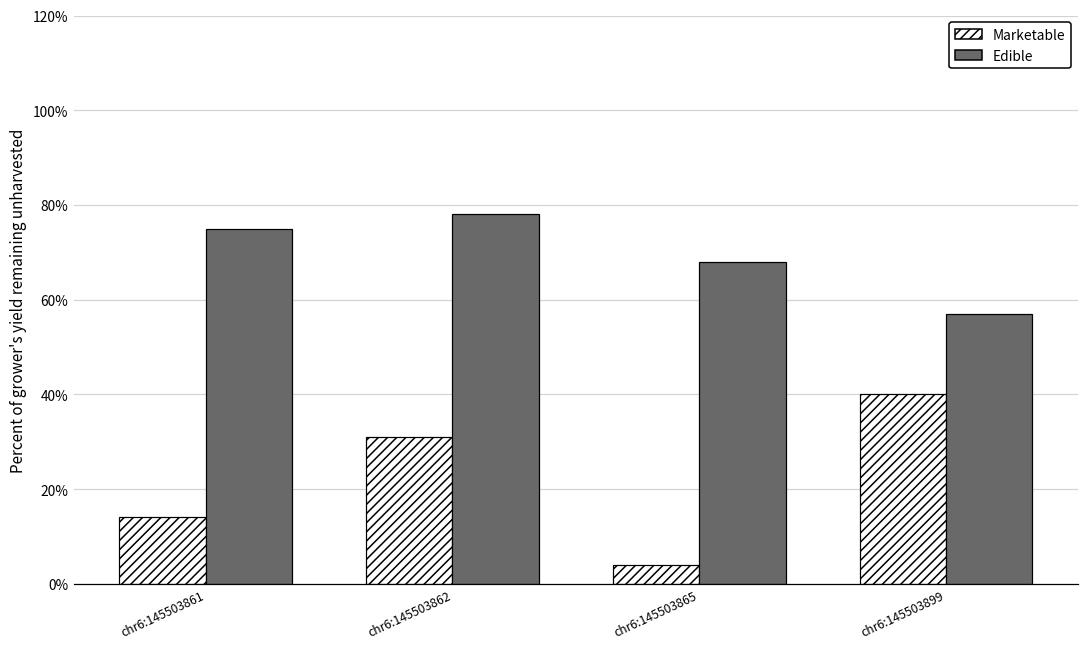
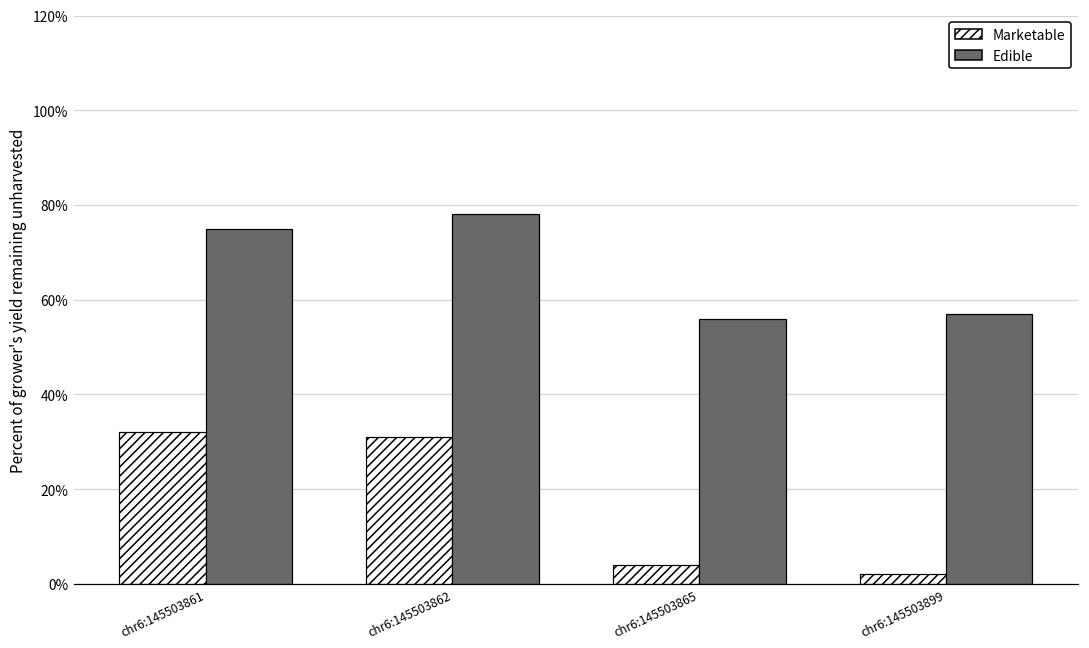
  {
    "Marketable": {
-     "chr6:145503861": "14%",
+     "chr6:145503861": "32%",
      "chr6:145503862": "31%",
      "chr6:145503865": "4%",
-     "chr6:145503899": "40%"
+     "chr6:145503899": "2%"
    },
    "Edible": {
      "chr6:145503861": "75%",
      "chr6:145503862": "78%",
-     "chr6:145503865": "68%",
+     "chr6:145503865": "56%",
      "chr6:145503899": "57%"
    }
  }
